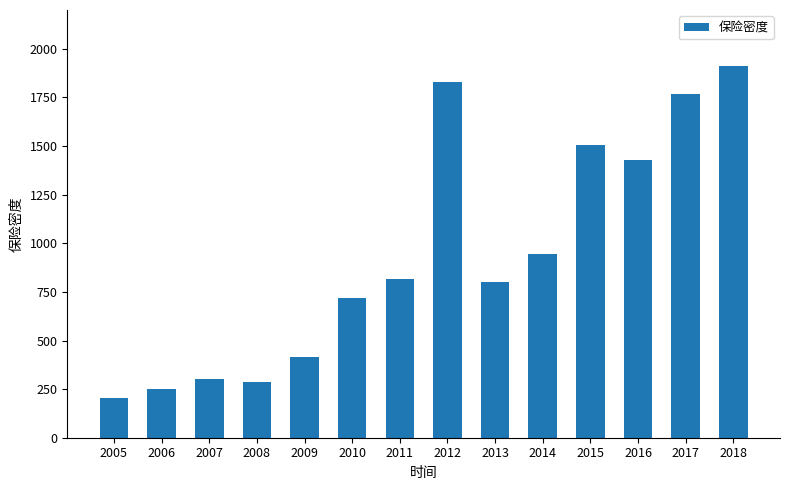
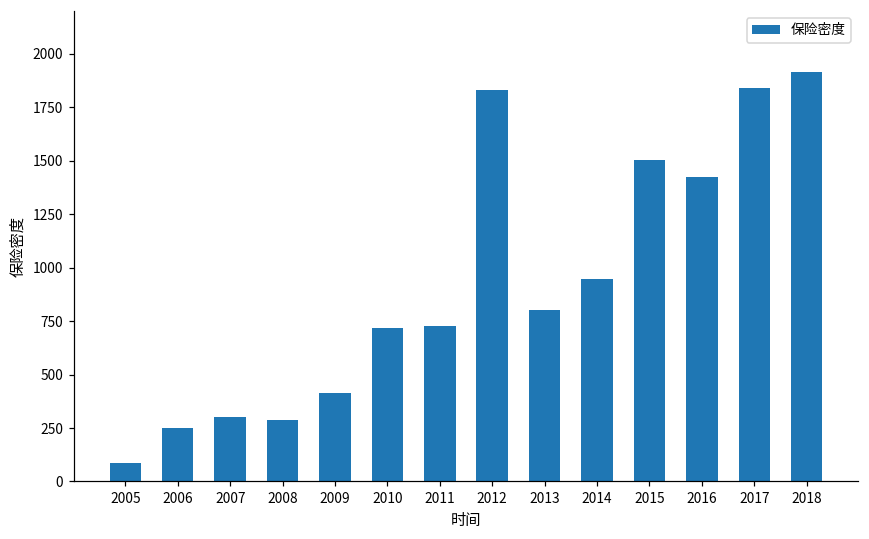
  {
-   "2005": 200,
+   "2005": 90,
    "2006": 250,
    "2007": 300,
    "2008": 290,
    "2009": 410,
    "2010": 720,
-   "2011": 820,
+   "2011": 730,
    "2012": 1830,
    "2013": 800,
    "2014": 950,
    "2015": 1500,
    "2016": 1430,
-   "2017": 1770,
+   "2017": 1840,
    "2018": 1910
  }
